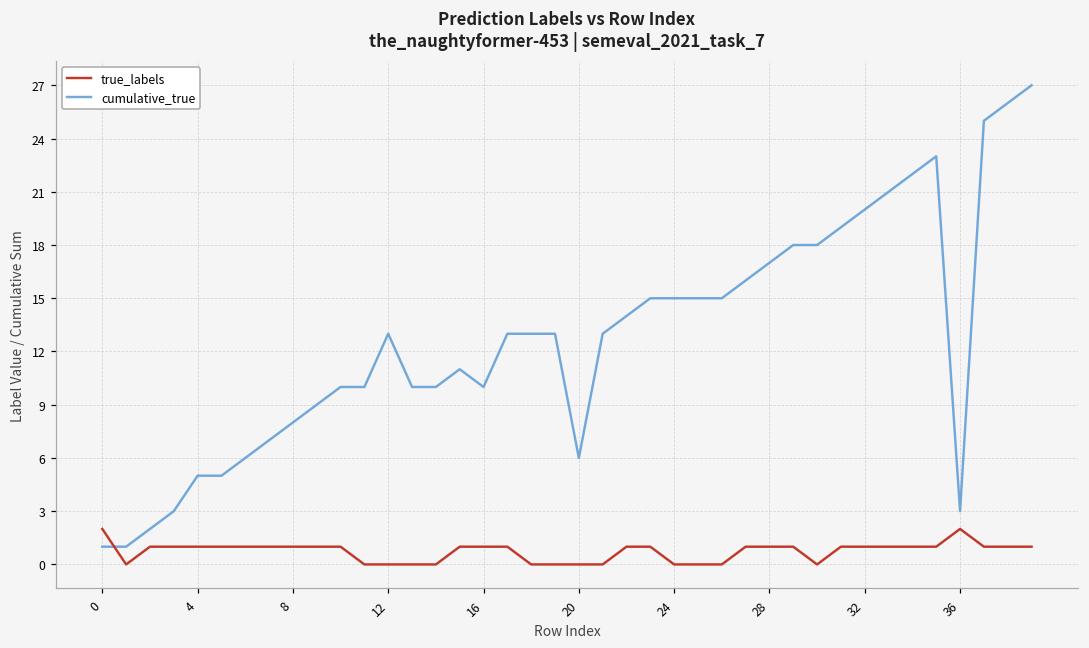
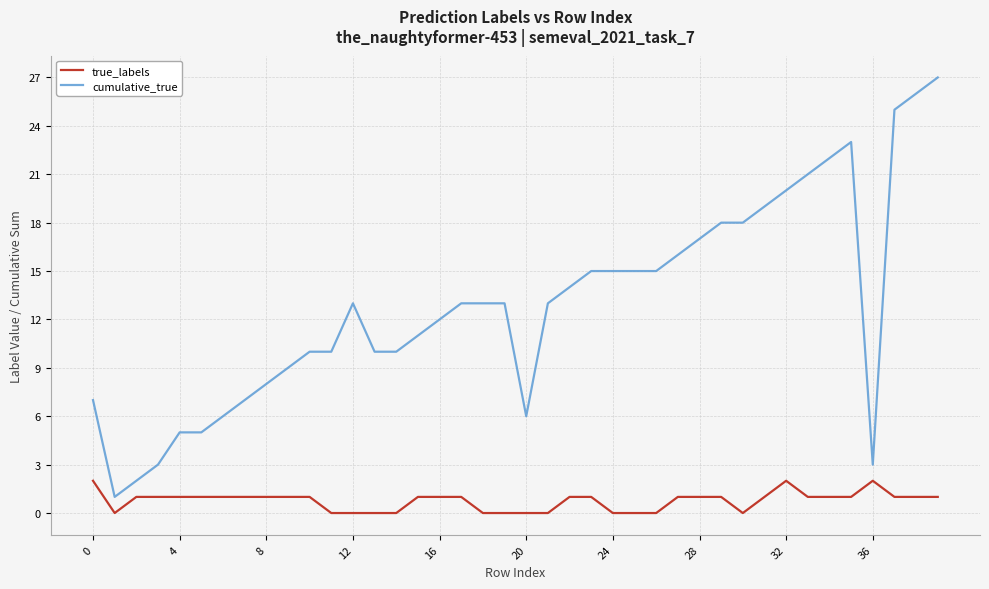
  {
    "true_labels": {
      "0": 2,
      "4": 1,
      "8": 1,
      "12": 0,
      "16": 1,
      "20": 0,
      "24": 0,
      "28": 1,
-     "32": 1,
+     "32": 2,
      "36": 2
    },
    "cumulative_true": {
-     "0": 1,
+     "0": 7,
      "4": 5,
      "8": 8,
      "12": 13,
-     "16": 10,
+     "16": 12,
      "20": 6,
      "24": 15,
      "28": 17,
      "32": 20,
      "36": 3
    }
  }
